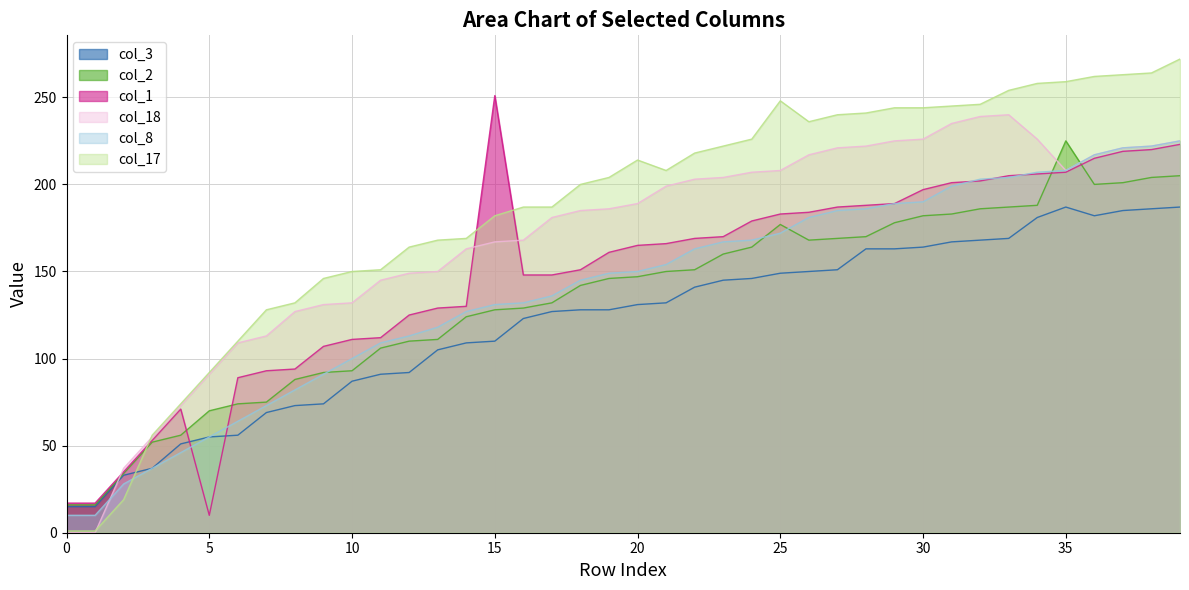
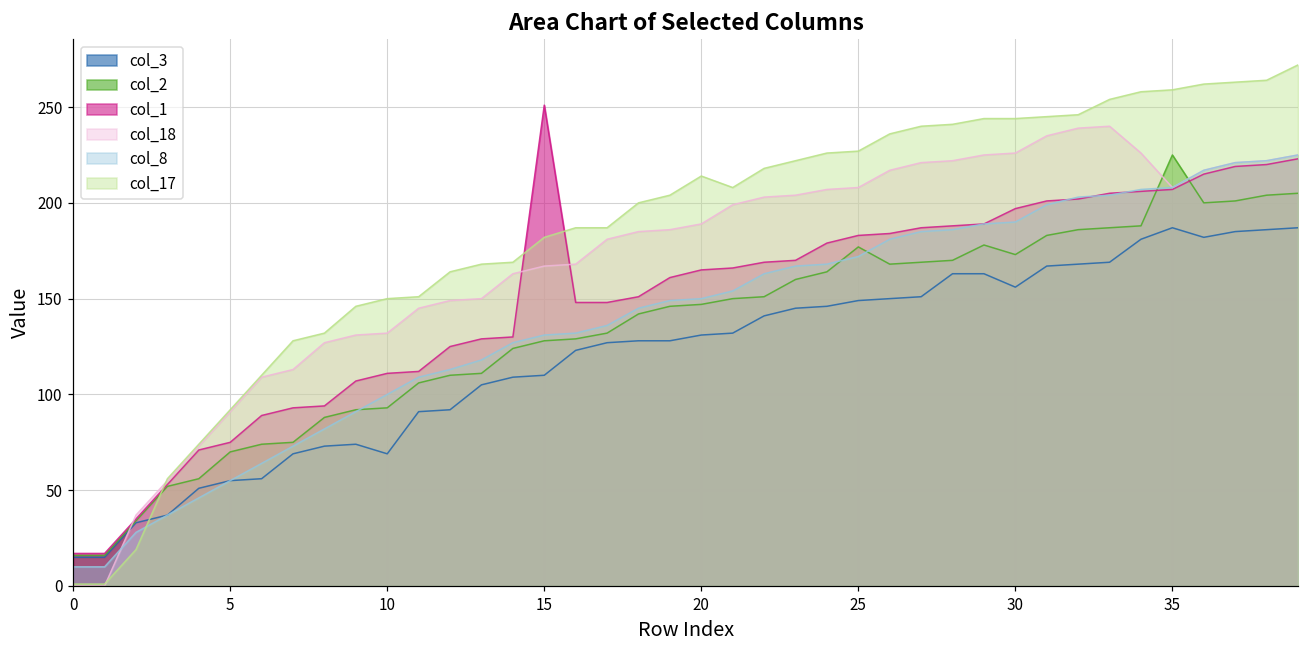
  {
    "col_3": {
-     "10": 87,
+     "10": 69,
      "15": 110,
      "20": 131,
      "25": 149,
-     "30": 164,
+     "30": 156,
      "35": 187
    },
    "col_2": {
      "5": 70,
      "10": 93,
      "15": 128,
      "20": 147,
      "25": 177,
-     "30": 182,
+     "30": 173,
      "35": 225
    },
    "col_1": {
-     "5": 10,
+     "5": 75,
      "10": 111,
      "15": 251,
      "20": 165,
      "25": 183,
      "30": 197
    },
    "col_17": {
      "10": 150,
      "15": 182,
      "20": 214,
-     "25": 248,
+     "25": 227,
      "30": 244,
      "35": 259
    }
  }
